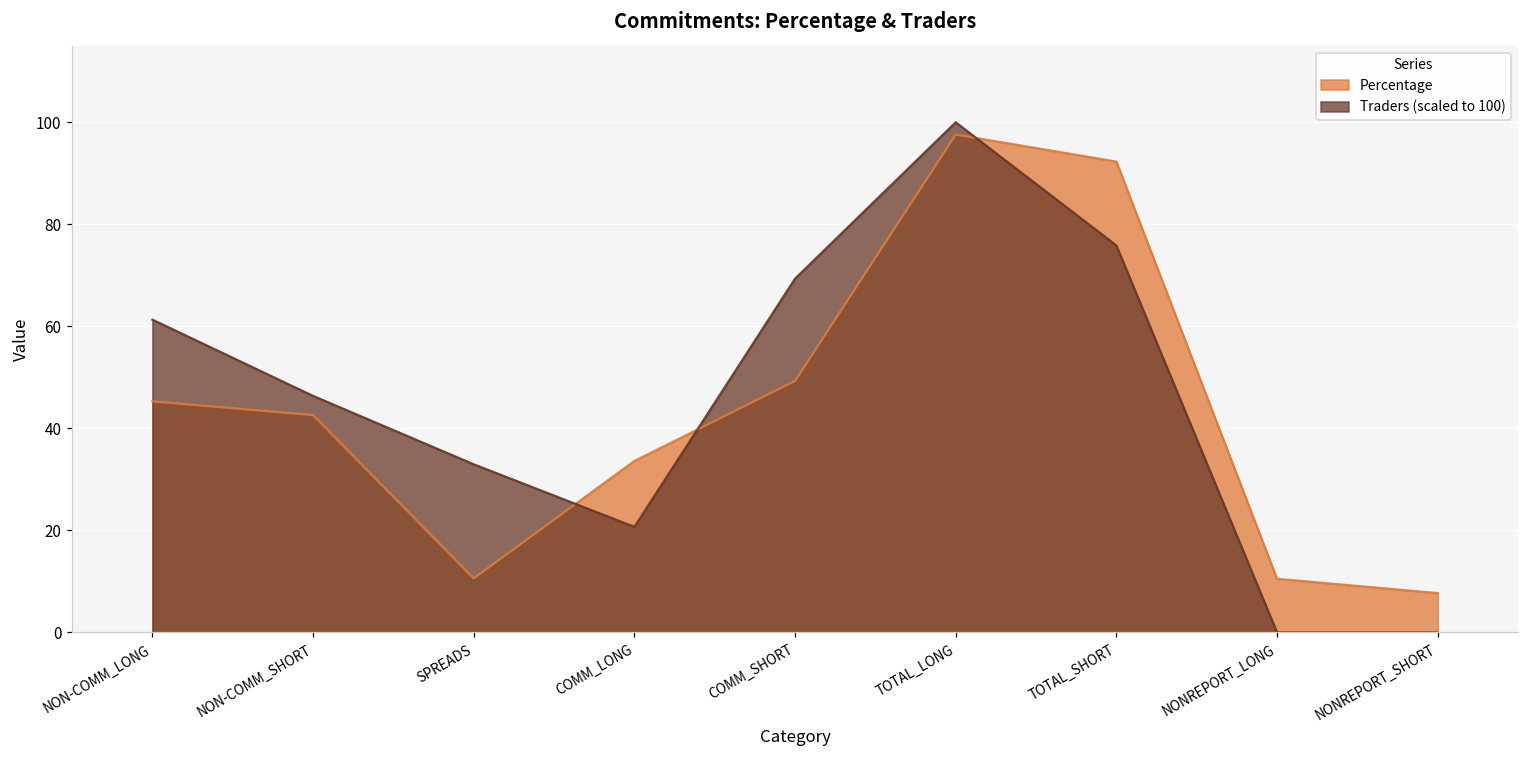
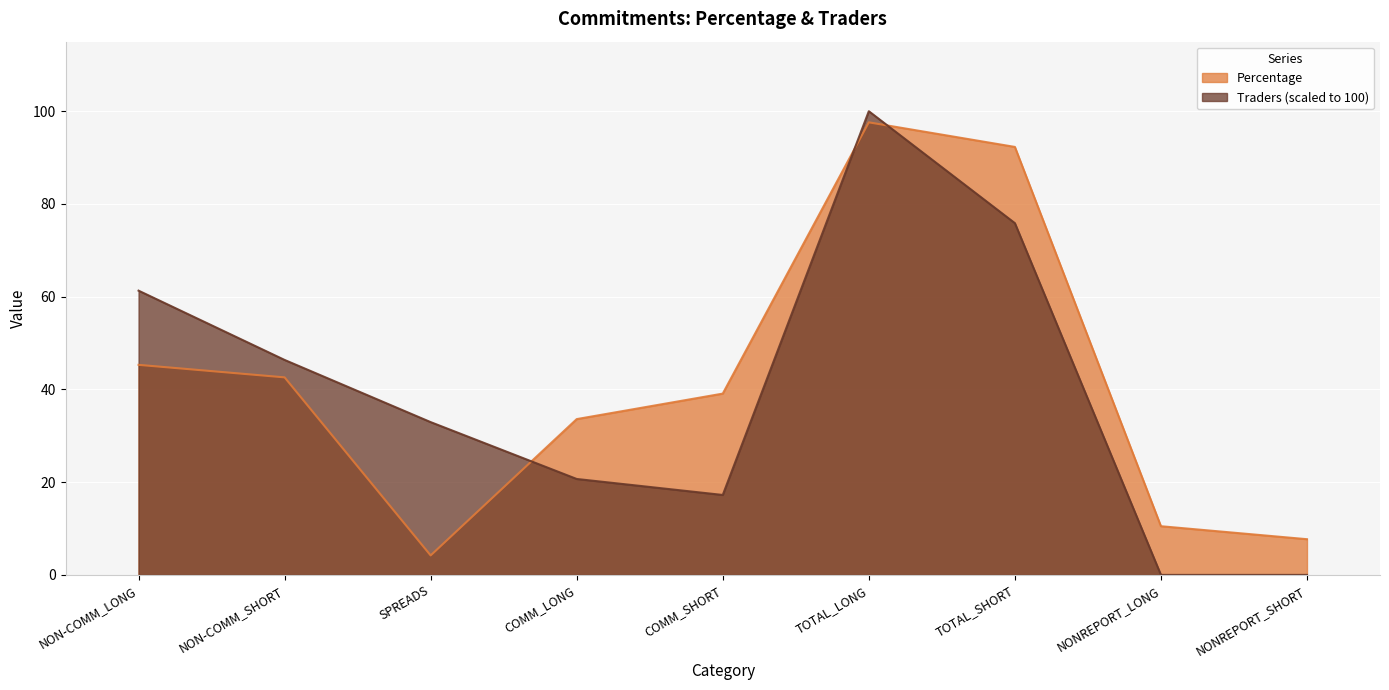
  {
    "Percentage": {
      "NON-COMM_LONG": 45,
      "NON-COMM_SHORT": 43,
-     "SPREADS": 11,
+     "SPREADS": 4,
      "COMM_LONG": 34,
-     "COMM_SHORT": 49,
+     "COMM_SHORT": 39,
      "TOTAL_LONG": 98,
      "TOTAL_SHORT": 92,
      "NONREPORT_LONG": 11,
      "NONREPORT_SHORT": 8
    },
    "Traders (scaled to 100)": {
      "NON-COMM_LONG": 61,
      "NON-COMM_SHORT": 46,
      "SPREADS": 33,
      "COMM_LONG": 21,
-     "COMM_SHORT": 69,
+     "COMM_SHORT": 17,
      "TOTAL_LONG": 100,
      "TOTAL_SHORT": 76,
      "NONREPORT_LONG": 0,
      "NONREPORT_SHORT": 0
    }
  }
